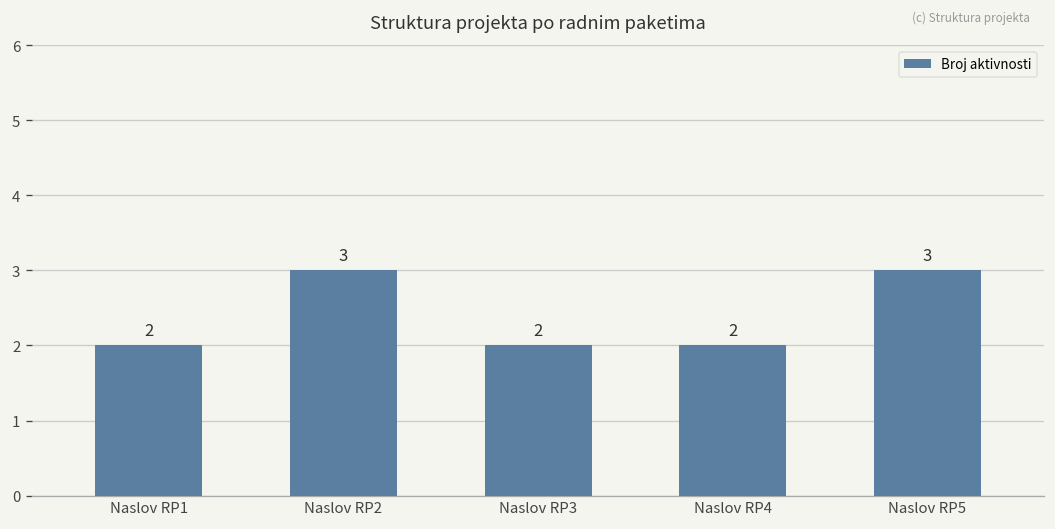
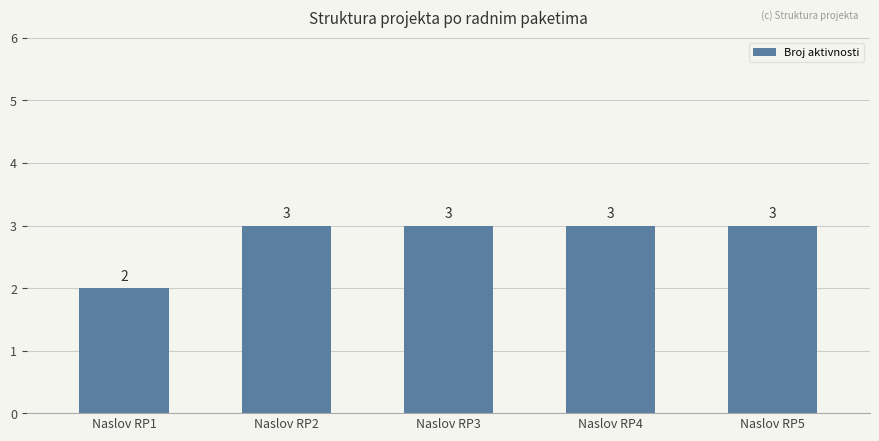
  {
    "Naslov RP1": 2,
    "Naslov RP2": 3,
-   "Naslov RP3": 2,
-   "Naslov RP4": 2,
+   "Naslov RP3": 3,
+   "Naslov RP4": 3,
    "Naslov RP5": 3
  }
